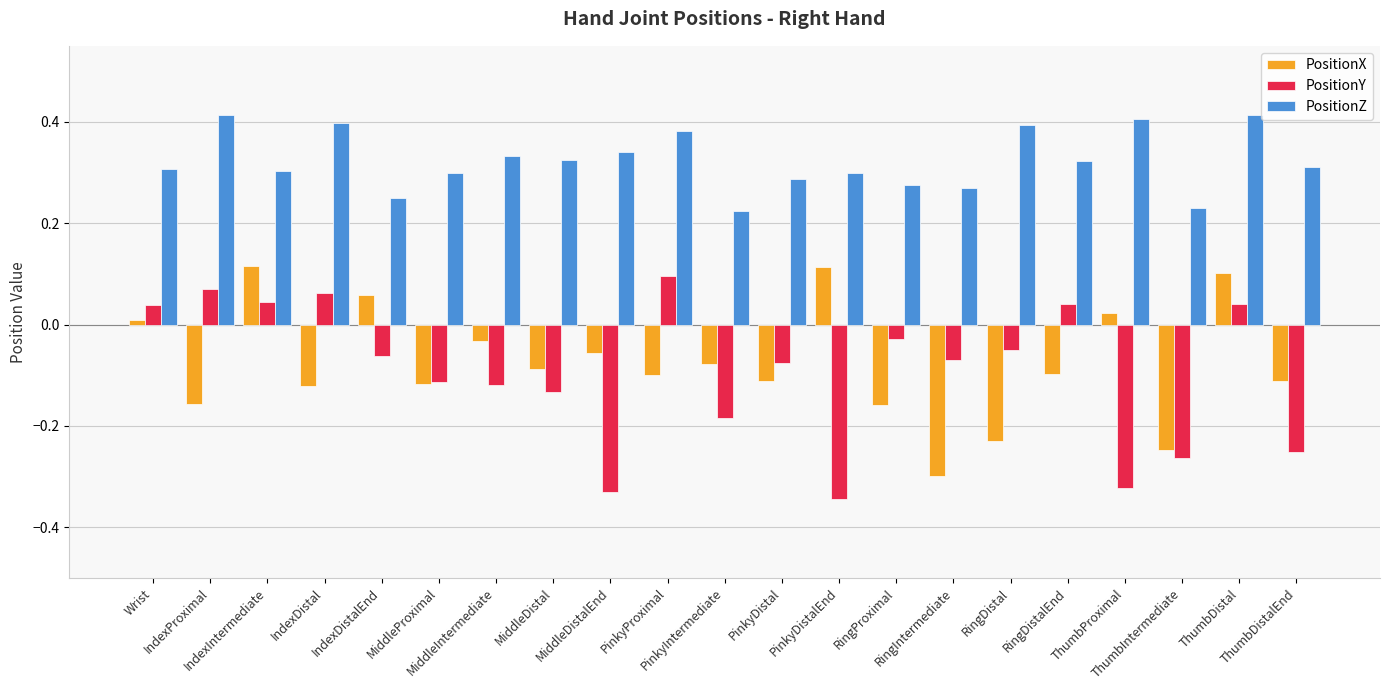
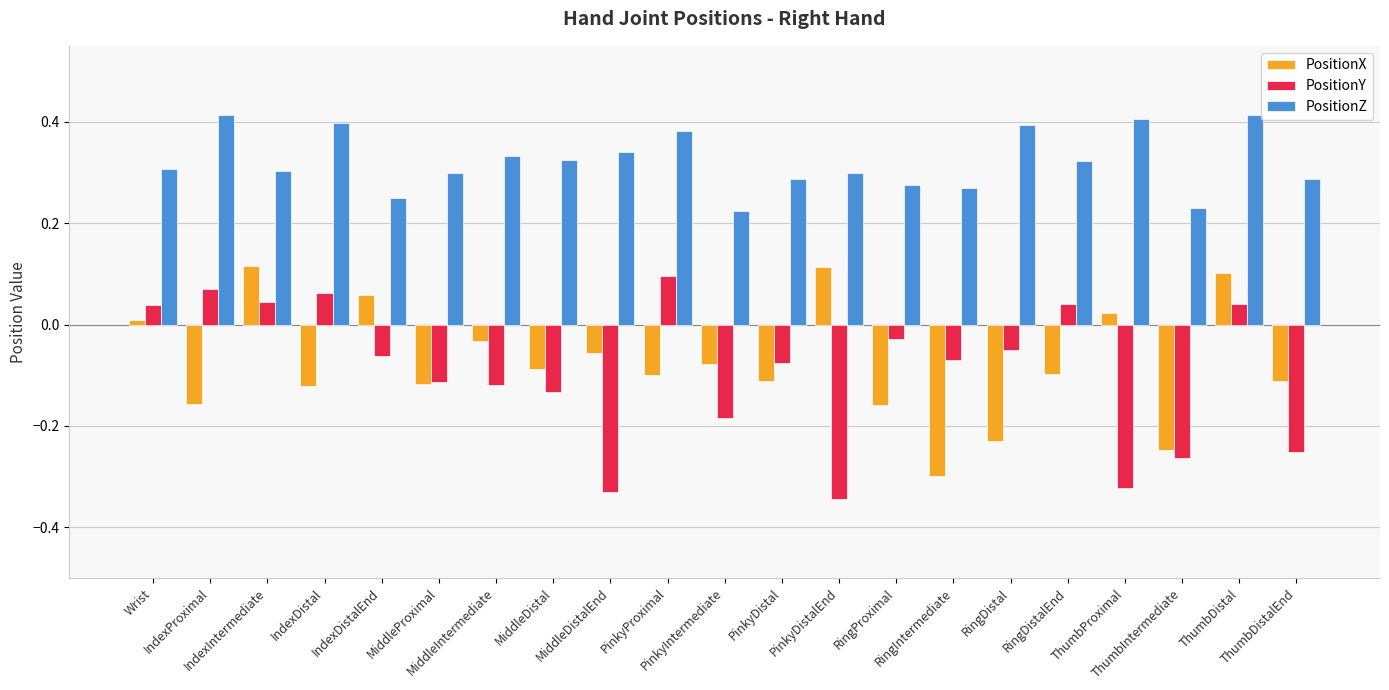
  {
    "PositionX": {
      "Wrist": 0.01,
      "IndexProximal": -0.16,
      "IndexIntermediate": 0.12,
      "IndexDistal": -0.12,
      "IndexDistalEnd": 0.06,
      "MiddleProximal": -0.12,
      "MiddleIntermediate": -0.03,
      "MiddleDistal": -0.09,
      "MiddleDistalEnd": -0.06,
      "PinkyProximal": -0.10,
      "PinkyIntermediate": -0.08,
      "PinkyDistal": -0.11,
      "PinkyDistalEnd": 0.11,
      "RingProximal": -0.16,
      "RingIntermediate": -0.30,
      "RingDistal": -0.23,
      "RingDistalEnd": -0.10,
      "ThumbProximal": 0.02,
      "ThumbIntermediate": -0.25,
      "ThumbDistal": 0.10,
      "ThumbDistalEnd": -0.11
    },
    "PositionY": {
      "Wrist": 0.04,
      "IndexProximal": 0.07,
      "IndexIntermediate": 0.04,
      "IndexDistal": 0.06,
      "IndexDistalEnd": -0.06,
      "MiddleProximal": -0.11,
      "MiddleIntermediate": -0.12,
      "MiddleDistal": -0.13,
      "MiddleDistalEnd": -0.33,
      "PinkyProximal": 0.10,
      "PinkyIntermediate": -0.19,
      "PinkyDistal": -0.08,
      "PinkyDistalEnd": -0.34,
      "RingProximal": -0.03,
      "RingIntermediate": -0.07,
      "RingDistal": -0.05,
      "RingDistalEnd": 0.04,
      "ThumbProximal": -0.32,
      "ThumbIntermediate": -0.26,
      "ThumbDistal": 0.04,
      "ThumbDistalEnd": -0.25
    },
    "PositionZ": {
      "Wrist": 0.31,
      "IndexProximal": 0.41,
      "IndexIntermediate": 0.30,
      "IndexDistal": 0.40,
      "IndexDistalEnd": 0.25,
      "MiddleProximal": 0.30,
      "MiddleIntermediate": 0.33,
      "MiddleDistal": 0.33,
      "MiddleDistalEnd": 0.34,
      "PinkyProximal": 0.38,
      "PinkyIntermediate": 0.22,
      "PinkyDistal": 0.29,
      "PinkyDistalEnd": 0.30,
      "RingProximal": 0.28,
      "RingIntermediate": 0.27,
      "RingDistal": 0.39,
      "RingDistalEnd": 0.32,
      "ThumbProximal": 0.40,
      "ThumbIntermediate": 0.23,
      "ThumbDistal": 0.41,
-     "ThumbDistalEnd": 0.31
+     "ThumbDistalEnd": 0.29
    }
  }
